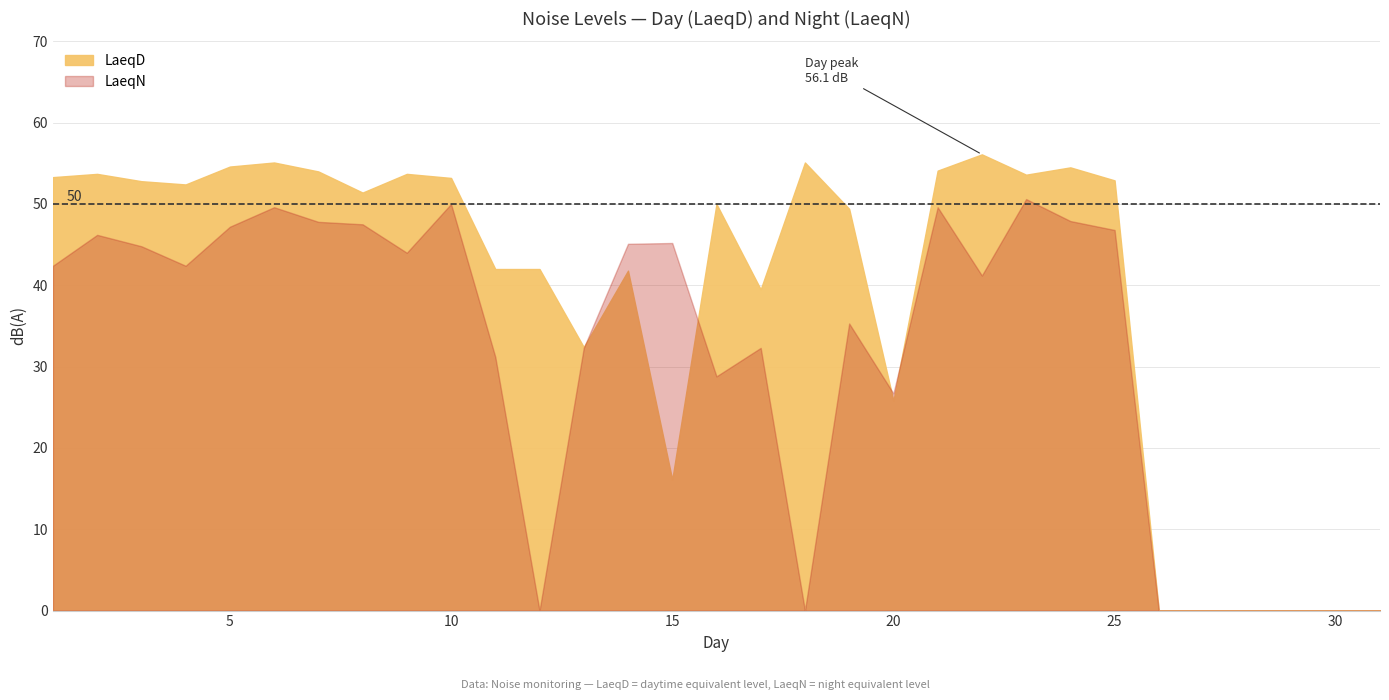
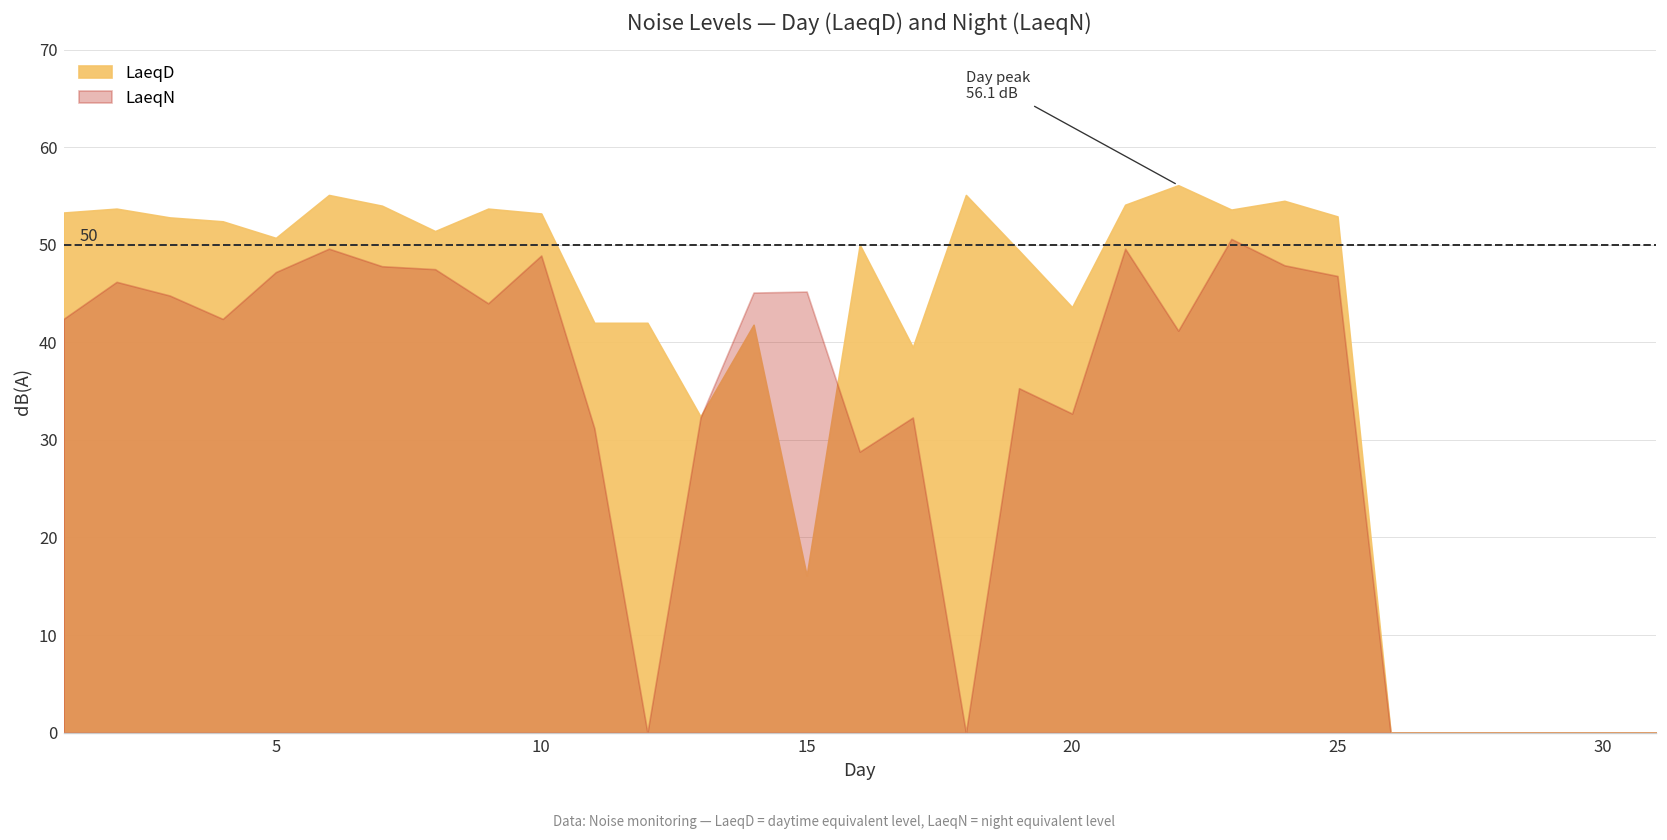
  {
    "LaeqD": {
-     "5": 55,
+     "5": 51,
      "10": 53,
      "15": 16,
-     "20": 26,
+     "20": 44,
      "25": 53
    },
    "LaeqN": {
      "5": 47,
-     "10": 50,
+     "10": 49,
      "15": 45,
-     "20": 27,
+     "20": 33,
      "25": 47
    }
  }
